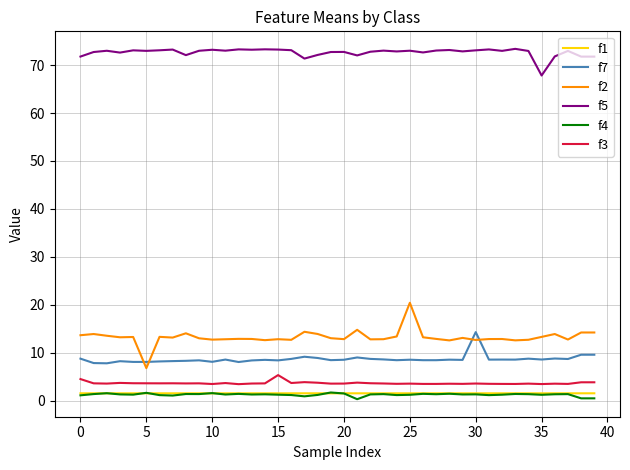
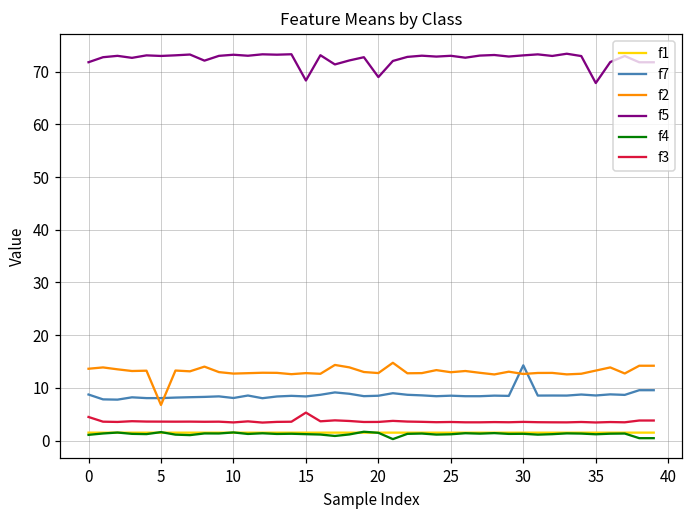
  {
    "f7": {
      "0": 9,
      "5": 8,
      "10": 8,
      "15": 8,
      "20": 9,
      "25": 9,
      "30": 14,
      "35": 9
    },
    "f2": {
      "0": 14,
      "5": 7,
      "10": 13,
      "15": 13,
      "20": 13,
-     "25": 20,
+     "25": 13,
      "30": 13,
      "35": 13
    },
    "f5": {
      "0": 72,
      "5": 73,
      "10": 73,
-     "15": 73,
-     "20": 73,
+     "15": 68,
+     "20": 69,
      "25": 73,
      "30": 73,
      "35": 68
    },
    "f3": {
      "0": 4,
      "5": 4,
      "10": 3,
      "15": 5,
      "20": 4,
      "25": 4,
      "30": 4,
      "35": 3
    }
  }
